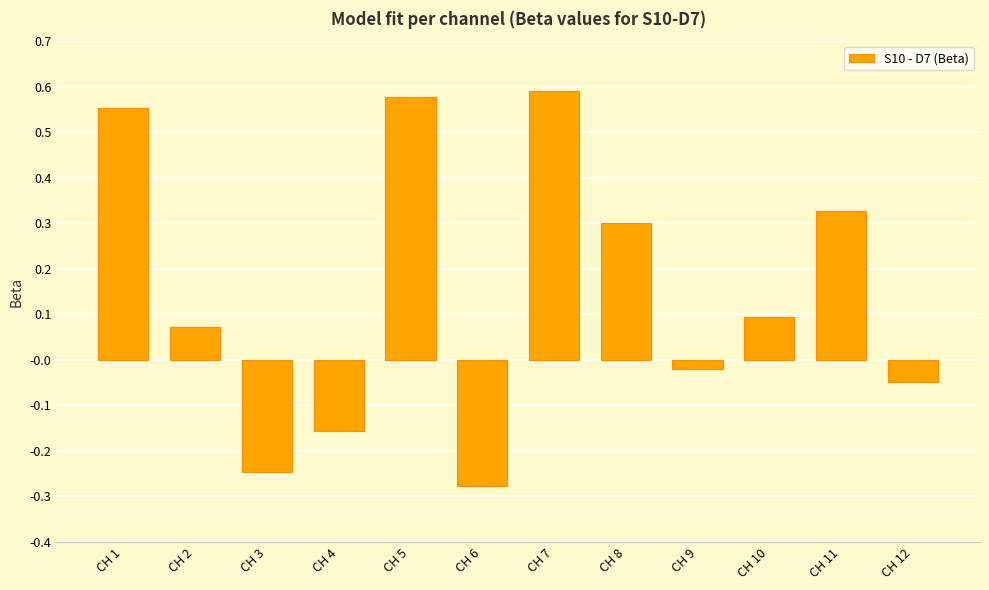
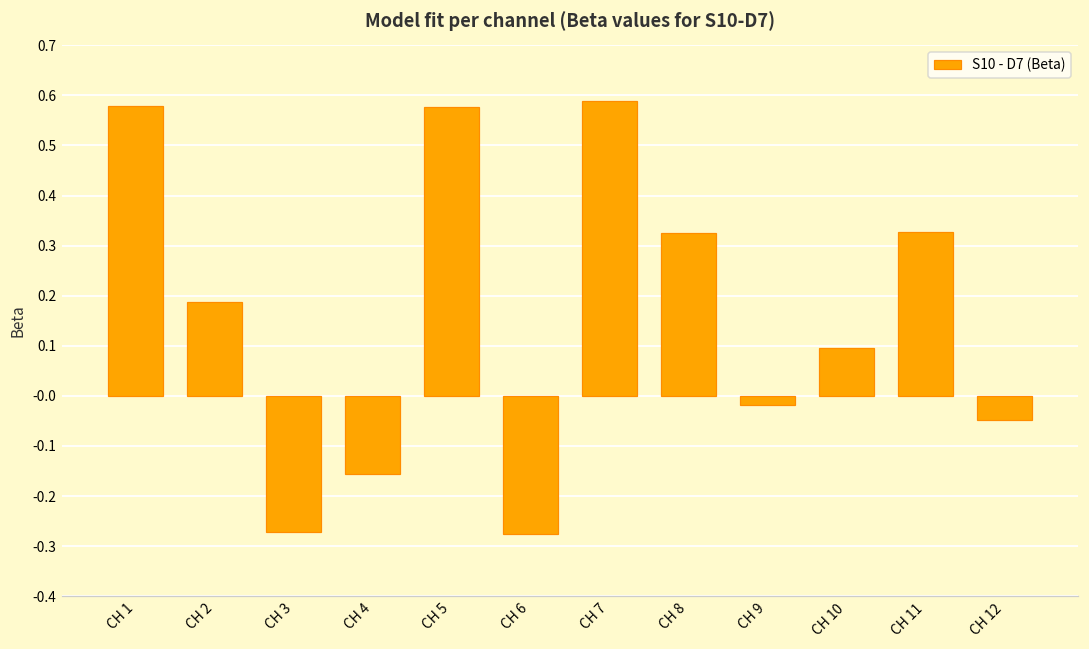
  {
-   "CH 1": 0.55,
-   "CH 2": 0.07,
-   "CH 3": -0.25,
+   "CH 1": 0.58,
+   "CH 2": 0.19,
+   "CH 3": -0.27,
    "CH 4": -0.16,
    "CH 5": 0.58,
    "CH 6": -0.28,
    "CH 7": 0.59,
-   "CH 8": 0.30,
+   "CH 8": 0.32,
    "CH 9": -0.02,
    "CH 10": 0.10,
    "CH 11": 0.33,
    "CH 12": -0.05
  }
